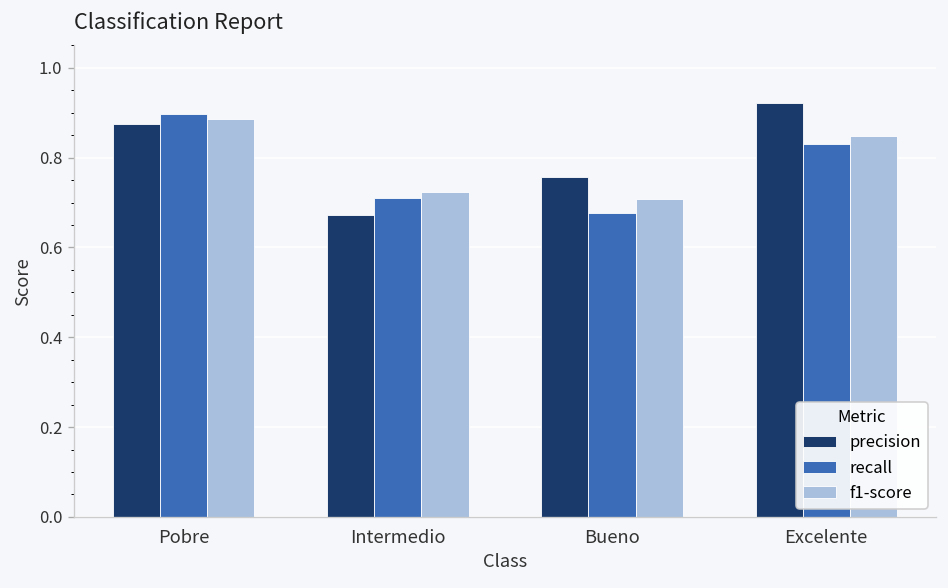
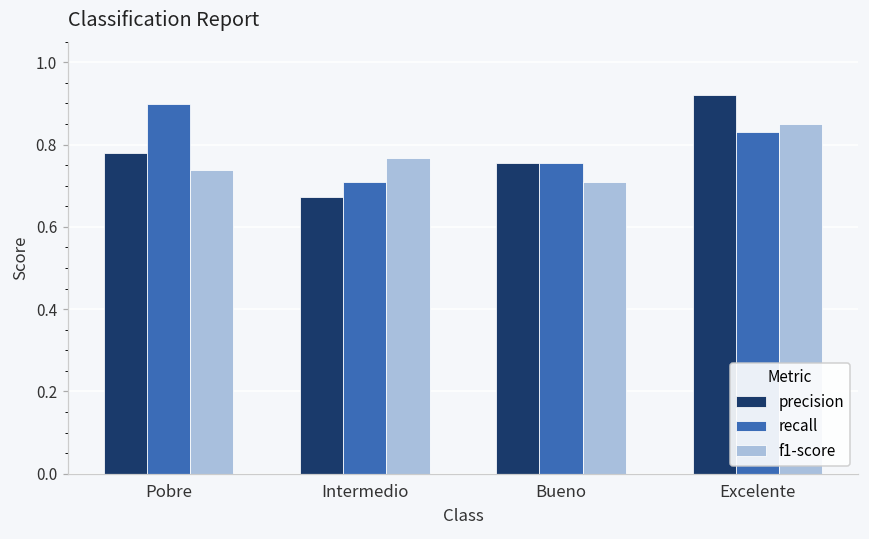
  {
    "precision": {
-     "Pobre": 0.87,
+     "Pobre": 0.78,
      "Intermedio": 0.67,
      "Bueno": 0.76,
      "Excelente": 0.92
    },
    "recall": {
      "Pobre": 0.90,
      "Intermedio": 0.71,
-     "Bueno": 0.68,
+     "Bueno": 0.75,
      "Excelente": 0.83
    },
    "f1-score": {
-     "Pobre": 0.89,
-     "Intermedio": 0.72,
+     "Pobre": 0.74,
+     "Intermedio": 0.77,
      "Bueno": 0.71,
      "Excelente": 0.85
    }
  }
